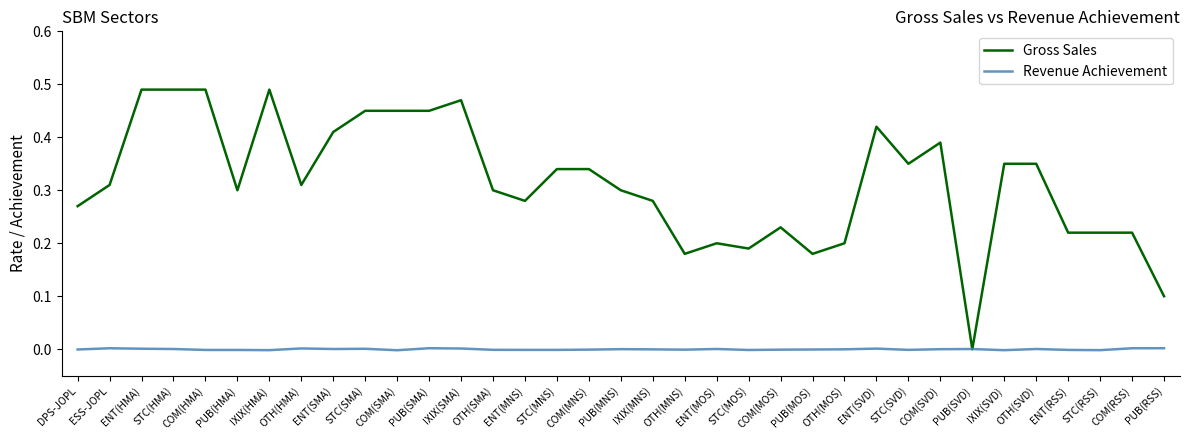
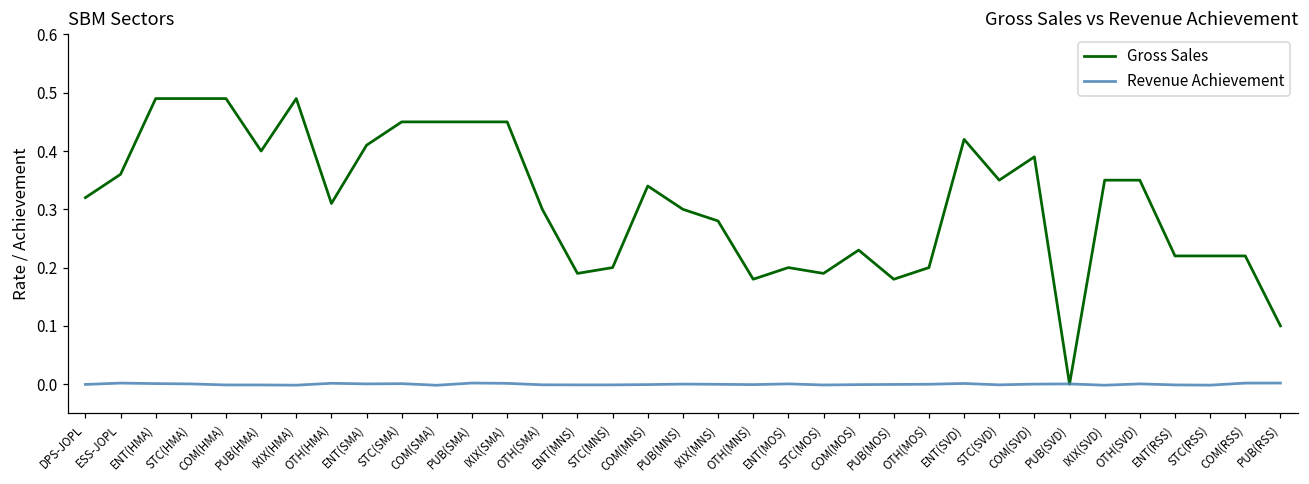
  {
    "Gross Sales": {
-     "DPS-JOPL": 0.27,
-     "ESS-JOPL": 0.31,
+     "DPS-JOPL": 0.32,
+     "ESS-JOPL": 0.36,
      "ENT(HMA)": 0.49,
      "STC(HMA)": 0.49,
      "COM(HMA)": 0.49,
-     "PUB(HMA)": 0.3,
+     "PUB(HMA)": 0.4,
      "IXIX(HMA)": 0.49,
      "OTH(HMA)": 0.31,
      "ENT(SMA)": 0.41,
      "STC(SMA)": 0.45,
      "COM(SMA)": 0.45,
      "PUB(SMA)": 0.45,
-     "IXIX(SMA)": 0.47,
+     "IXIX(SMA)": 0.45,
      "OTH(SMA)": 0.30,
-     "ENT(MNS)": 0.28,
-     "STC(MNS)": 0.34,
+     "ENT(MNS)": 0.19,
+     "STC(MNS)": 0.20,
      "COM(MNS)": 0.34,
      "PUB(MNS)": 0.30,
      "IXIX(MNS)": 0.28,
      "OTH(MNS)": 0.18,
      "ENT(MOS)": 0.20,
      "STC(MOS)": 0.19,
      "COM(MOS)": 0.23,
      "PUB(MOS)": 0.18,
      "OTH(MOS)": 0.20,
      "ENT(SVD)": 0.42,
      "STC(SVD)": 0.35,
      "COM(SVD)": 0.39,
      "IXIX(SVD)": 0.35,
      "OTH(SVD)": 0.35,
      "ENT(RSS)": 0.22,
      "STC(RSS)": 0.22,
      "COM(RSS)": 0.22,
      "PUB(RSS)": 0.10
    },
    "Revenue Achievement": {
      "DPS-JOPL": 0.00,
      "ESS-JOPL": 0.00,
      "ENT(HMA)": 0.00,
      "STC(HMA)": 0.00,
      "COM(HMA)": 0.00,
      "PUB(HMA)": 0.00,
      "IXIX(HMA)": 0.00,
      "OTH(HMA)": 0.00,
      "ENT(SMA)": 0.00,
      "STC(SMA)": 0.00,
      "COM(SMA)": 0.00,
      "PUB(SMA)": 0.00,
      "IXIX(SMA)": 0.00,
      "OTH(SMA)": 0.00,
      "ENT(MNS)": 0.00,
      "STC(MNS)": 0.00,
      "COM(MNS)": 0.00,
      "PUB(MNS)": 0.00,
      "IXIX(MNS)": 0.00,
      "OTH(MNS)": 0.00,
      "ENT(MOS)": 0.00,
      "STC(MOS)": 0.00,
      "COM(MOS)": 0.00,
      "PUB(MOS)": 0.00,
      "OTH(MOS)": 0.00,
      "ENT(SVD)": 0.00,
      "STC(SVD)": 0.00,
      "COM(SVD)": 0.00,
      "IXIX(SVD)": 0.00,
      "OTH(SVD)": 0.00,
      "ENT(RSS)": 0.00,
      "STC(RSS)": 0.00,
      "COM(RSS)": 0.00,
      "PUB(RSS)": 0.00
    }
  }
